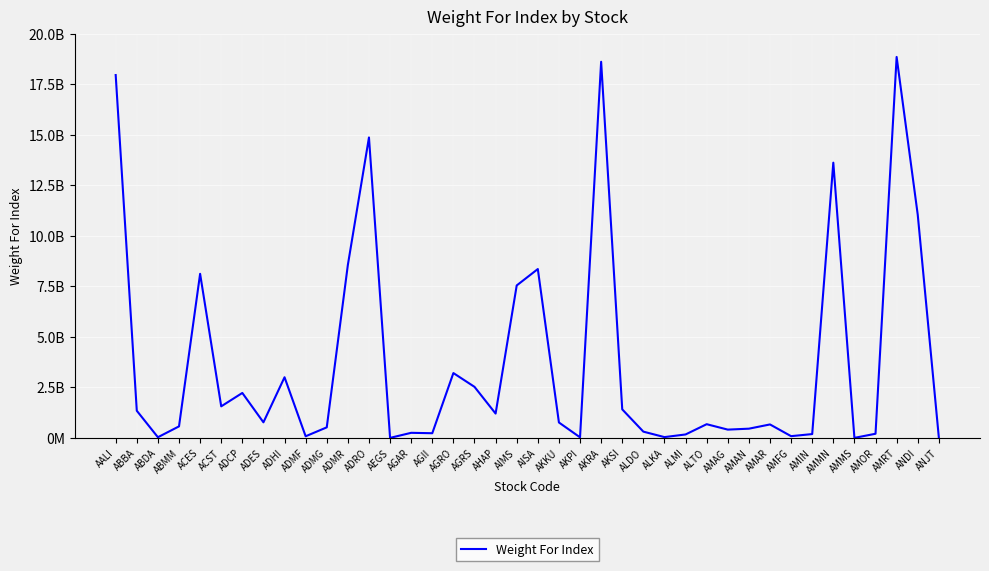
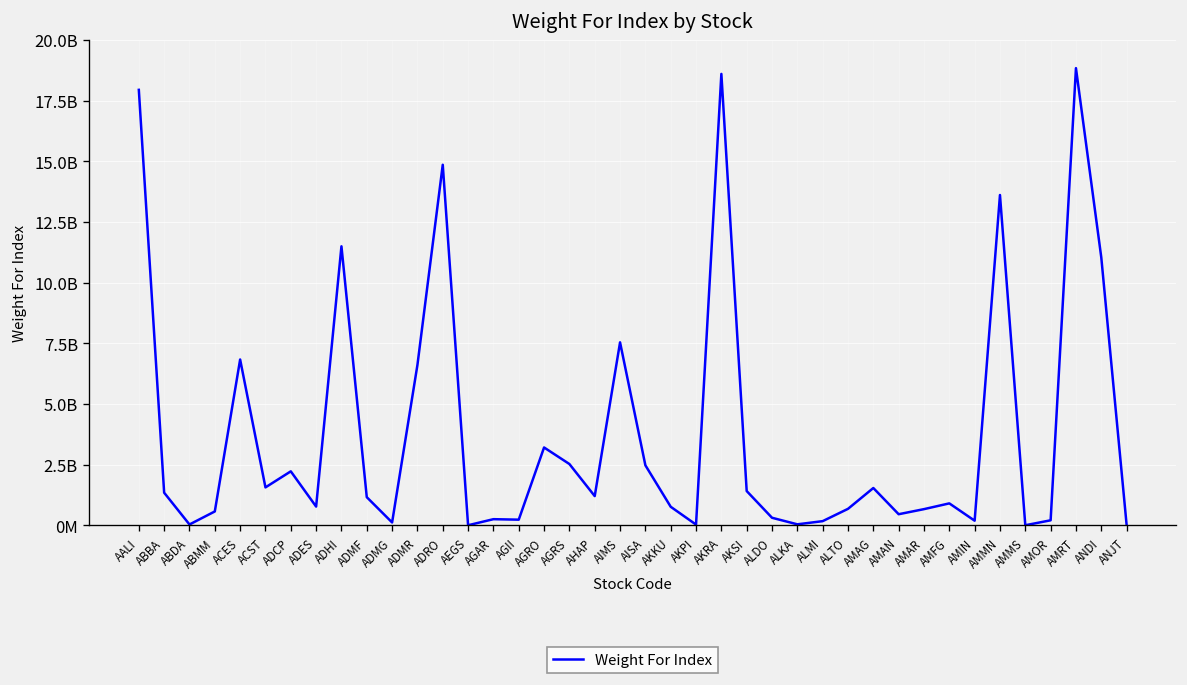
  {
    "AALI": 17900000000,
    "ABBA": 1300000000,
    "ABDA": 0,
    "ABMM": 600000000,
-   "ACES": 8100000000,
+   "ACES": 6800000000,
    "ACST": 1600000000,
    "ADCP": 2200000000,
    "ADES": 800000000,
-   "ADHI": 3000000000,
-   "ADMF": 100000000,
-   "ADMG": 500000000,
-   "ADMR": 8600000000,
+   "ADHI": 11500000000,
+   "ADMF": 1200000000,
+   "ADMG": 100000000,
+   "ADMR": 6600000000,
    "ADRO": 14900000000,
    "AEGS": 0,
    "AGAR": 300000000,
    "AGII": 200000000,
    "AGRO": 3200000000,
    "AGRS": 2500000000,
    "AHAP": 1200000000,
    "AIMS": 7500000000,
-   "AISA": 8400000000,
+   "AISA": 2500000000,
    "AKKU": 800000000,
    "AKPI": 0,
    "AKRA": 18600000000,
    "AKSI": 1400000000,
    "ALDO": 300000000,
    "ALKA": 0,
    "ALMI": 200000000,
    "ALTO": 700000000,
-   "AMAG": 400000000,
+   "AMAG": 1500000000,
    "AMAN": 500000000,
    "AMAR": 700000000,
-   "AMFG": 100000000,
+   "AMFG": 900000000,
    "AMIN": 200000000,
    "AMMN": 13600000000,
    "AMMS": 0,
    "AMOR": 200000000,
    "AMRT": 18800000000,
    "ANDI": 11000000000,
    "ANJT": 0
  }
